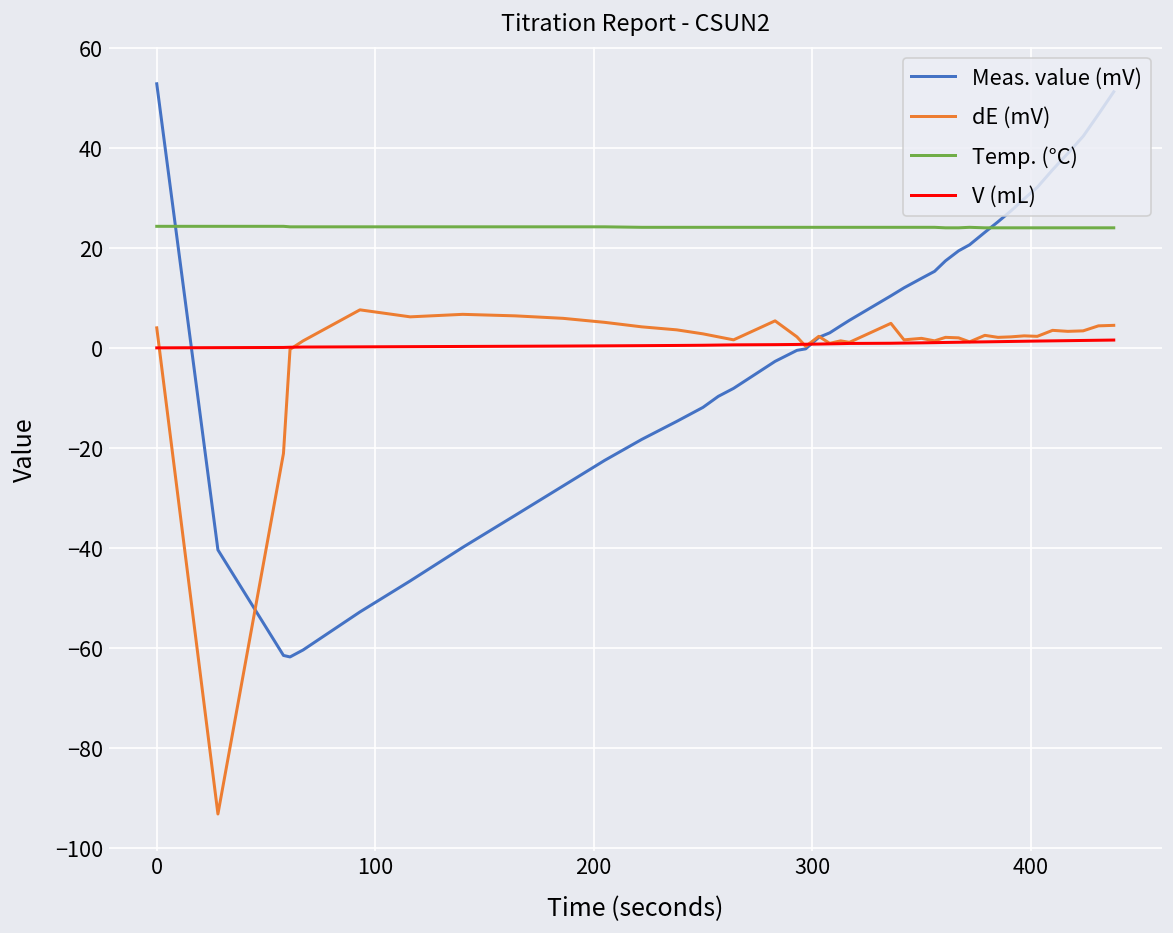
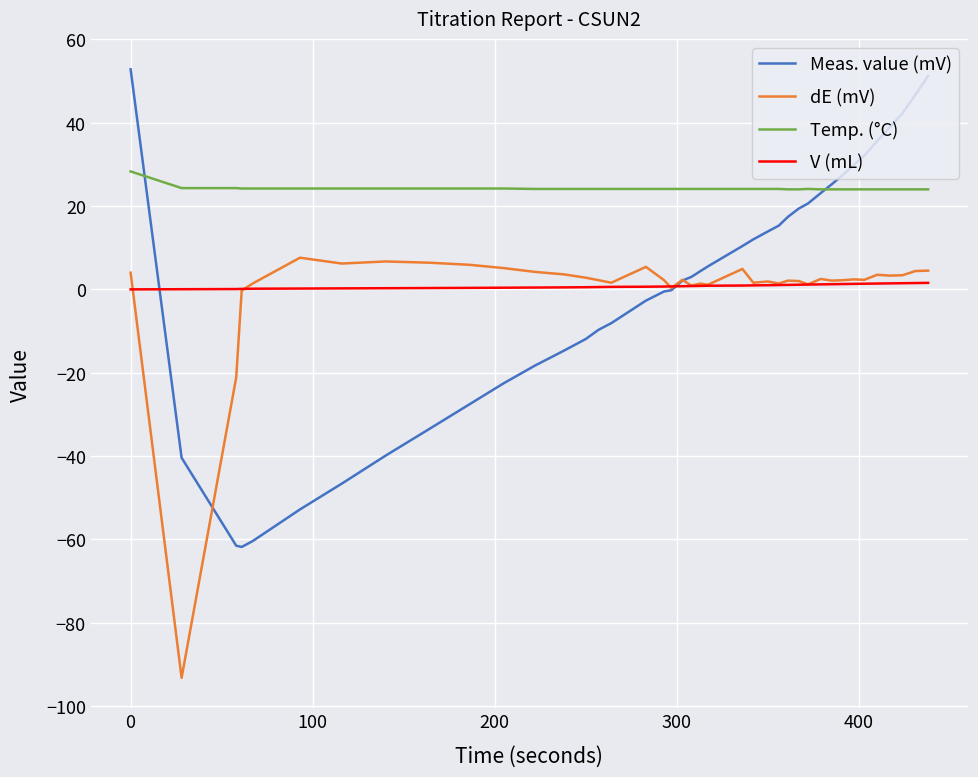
  {
    "Meas. value (mV)": {
      "0": 53
    },
    "dE (mV)": {
      "0": 4
    },
    "Temp. (°C)": {
-     "0": 24
+     "0": 28
    },
    "V (mL)": {
      "0": 0
    }
  }
